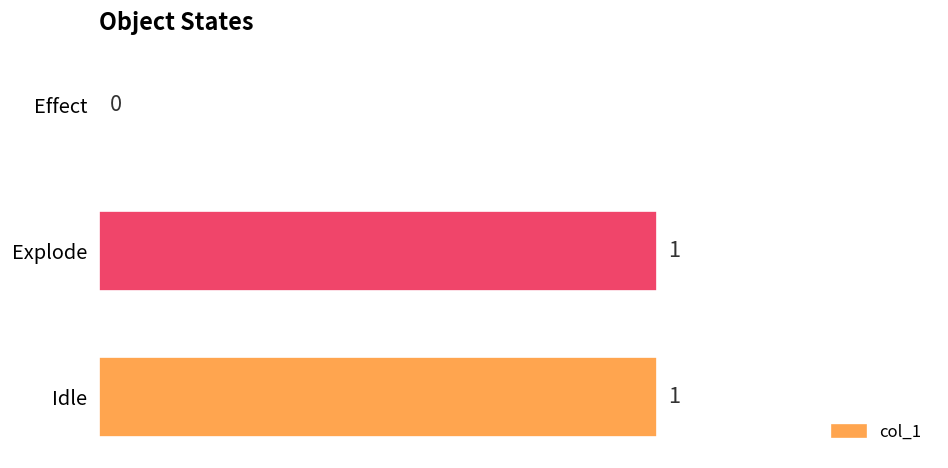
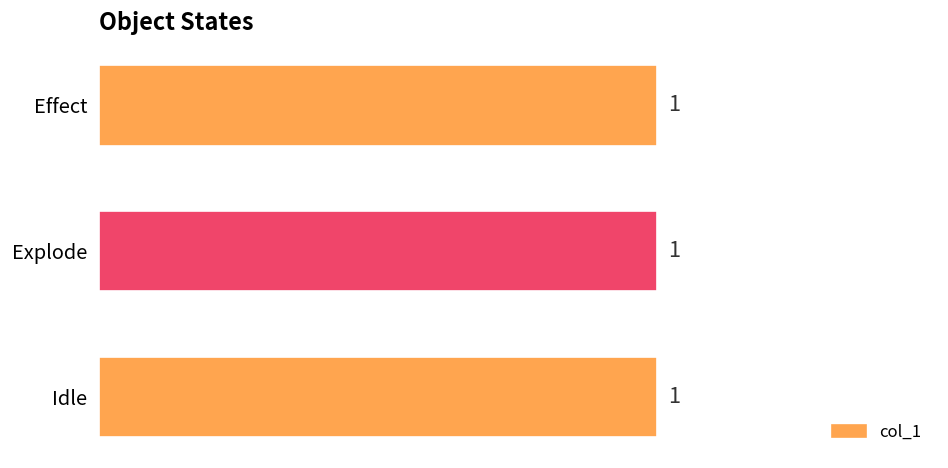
  {
-   "Effect": 0,
+   "Effect": 1,
    "Explode": 1,
    "Idle": 1
  }
